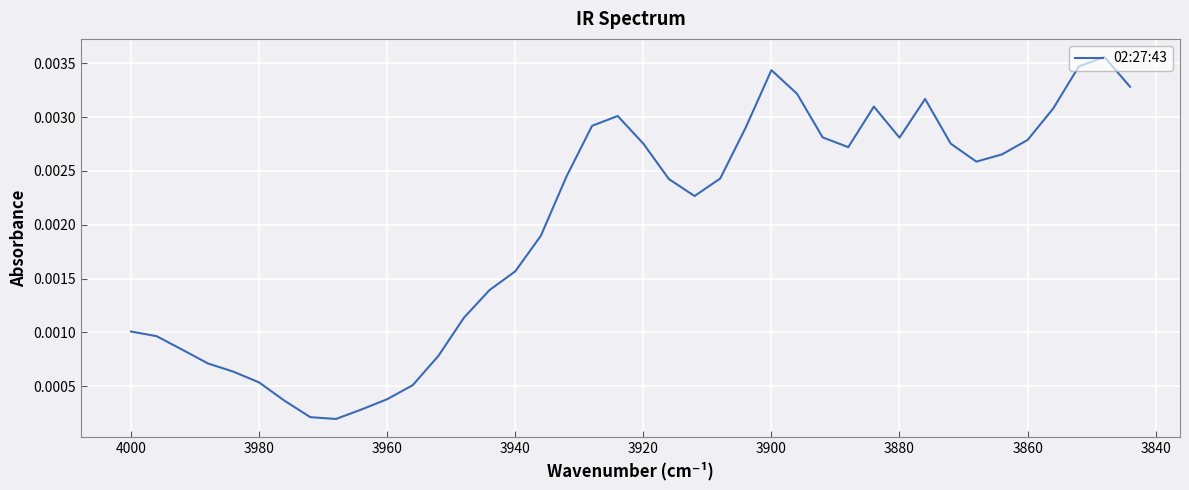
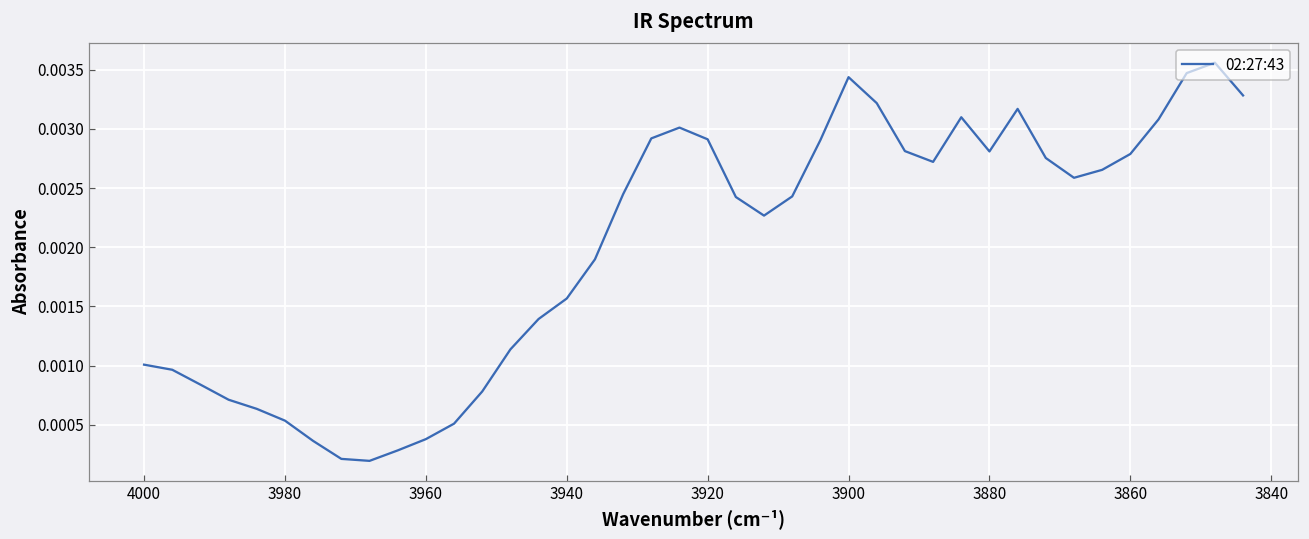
  {
    "4000": 0.00101,
    "3980": 0.00053,
    "3960": 0.00038,
    "3940": 0.00157,
-   "3920": 0.00275,
+   "3920": 0.00291,
    "3900": 0.00344,
    "3880": 0.00281,
    "3860": 0.00279
  }
